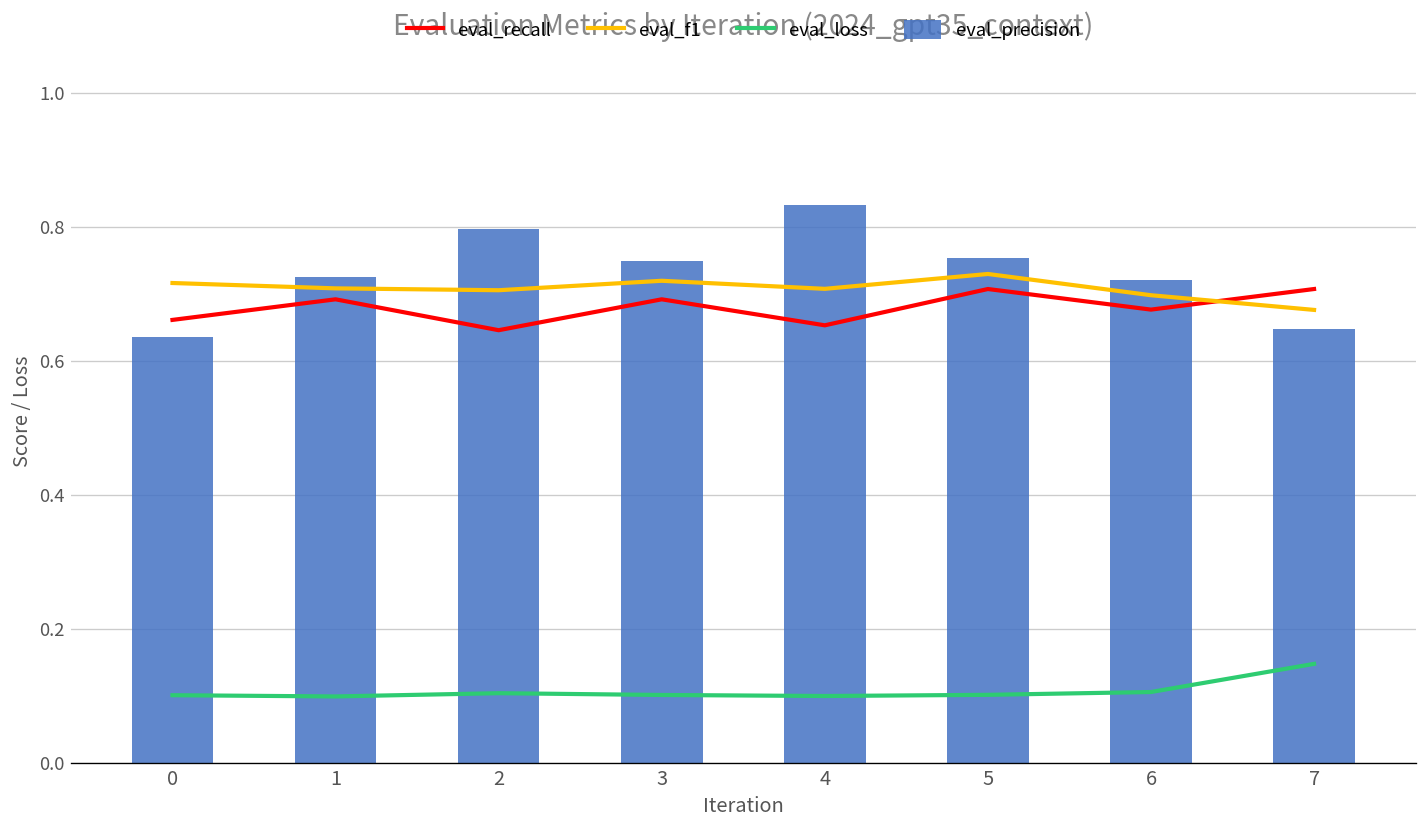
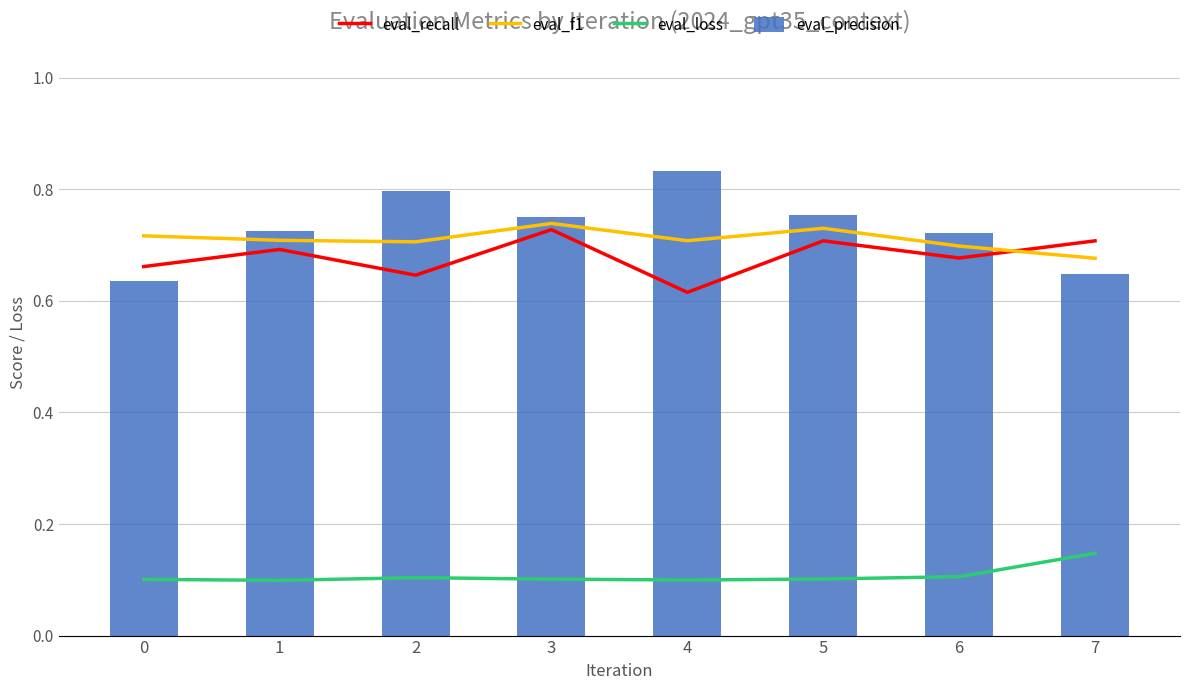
  {
    "eval_recall": {
      "0": 0.66,
      "1": 0.69,
      "2": 0.65,
-     "3": 0.69,
-     "4": 0.65,
+     "3": 0.73,
+     "4": 0.62,
      "5": 0.71,
      "6": 0.68,
      "7": 0.71
    },
    "eval_precision": {
      "0": 0.64,
      "1": 0.73,
      "2": 0.80,
      "3": 0.75,
      "4": 0.83,
      "5": 0.75,
      "6": 0.72,
      "7": 0.65
    },
    "eval_f1": {
      "0": 0.72,
      "1": 0.71,
      "2": 0.71,
-     "3": 0.72,
+     "3": 0.74,
      "4": 0.71,
      "5": 0.73,
      "6": 0.70,
      "7": 0.68
    },
    "eval_loss": {
      "0": 0.10,
      "1": 0.10,
      "2": 0.10,
      "3": 0.10,
      "4": 0.10,
      "5": 0.10,
      "6": 0.11,
      "7": 0.15
    }
  }
